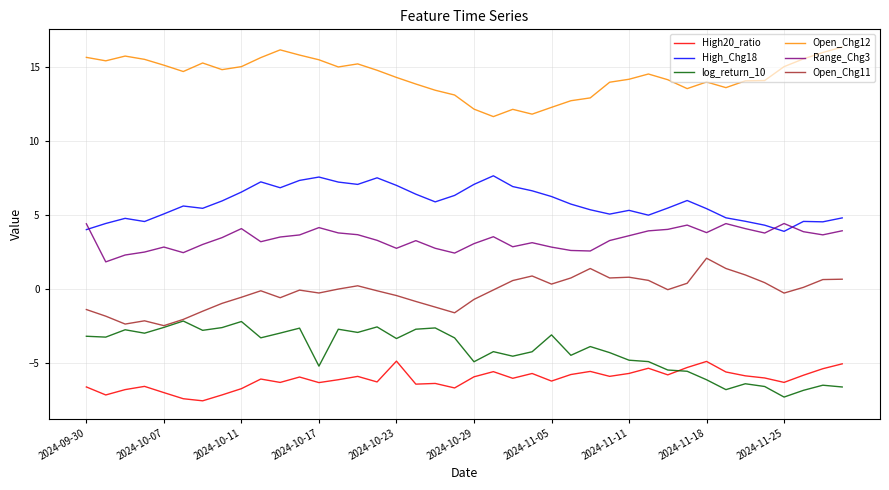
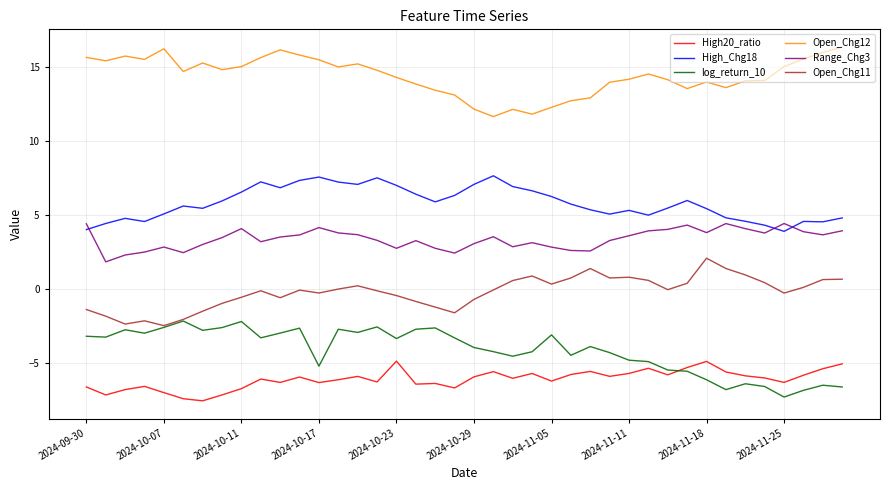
  {
    "High20_ratio": {
      "2024-09-30": -6.6,
      "2024-10-07": -7.0,
      "2024-10-11": -6.7,
      "2024-10-17": -6.3,
      "2024-10-23": -4.9,
      "2024-10-29": -5.9,
      "2024-11-05": -6.2,
      "2024-11-11": -5.7,
      "2024-11-18": -4.9,
      "2024-11-25": -6.3
    },
    "High_Chg18": {
      "2024-09-30": 4.0,
      "2024-10-07": 5.1,
      "2024-10-11": 6.6,
      "2024-10-17": 7.6,
      "2024-10-23": 7.0,
      "2024-10-29": 7.1,
      "2024-11-05": 6.3,
      "2024-11-11": 5.3,
      "2024-11-18": 5.4,
      "2024-11-25": 3.9
    },
    "log_return_10": {
      "2024-09-30": -3.2,
      "2024-10-11": -2.2,
      "2024-10-17": -5.2,
      "2024-10-23": -3.3,
-     "2024-10-29": -4.9,
+     "2024-10-29": -3.9,
      "2024-11-05": -3.1,
      "2024-11-11": -4.8,
      "2024-11-18": -6.1,
      "2024-11-25": -7.3
    },
    "Open_Chg12": {
      "2024-09-30": 15.6,
-     "2024-10-07": 15.1,
+     "2024-10-07": 16.2,
      "2024-10-11": 15.0,
      "2024-10-17": 15.5,
      "2024-10-23": 14.3,
      "2024-10-29": 12.2,
      "2024-11-05": 12.3,
      "2024-11-11": 14.2,
      "2024-11-18": 14.0
    },
    "Range_Chg3": {
      "2024-09-30": 4.4,
      "2024-10-07": 2.8,
      "2024-10-11": 4.1,
      "2024-10-17": 4.2,
      "2024-10-23": 2.8,
      "2024-10-29": 3.1,
      "2024-11-05": 2.8,
      "2024-11-11": 3.6,
      "2024-11-18": 3.8,
      "2024-11-25": 4.4
    },
    "Open_Chg11": {
      "2024-09-30": -1.4,
      "2024-10-11": -0.6,
      "2024-10-17": -0.3,
      "2024-10-23": -0.4,
      "2024-10-29": -0.7,
      "2024-11-05": 0.3,
      "2024-11-11": 0.8,
      "2024-11-18": 2.1,
      "2024-11-25": -0.3
    }
  }
